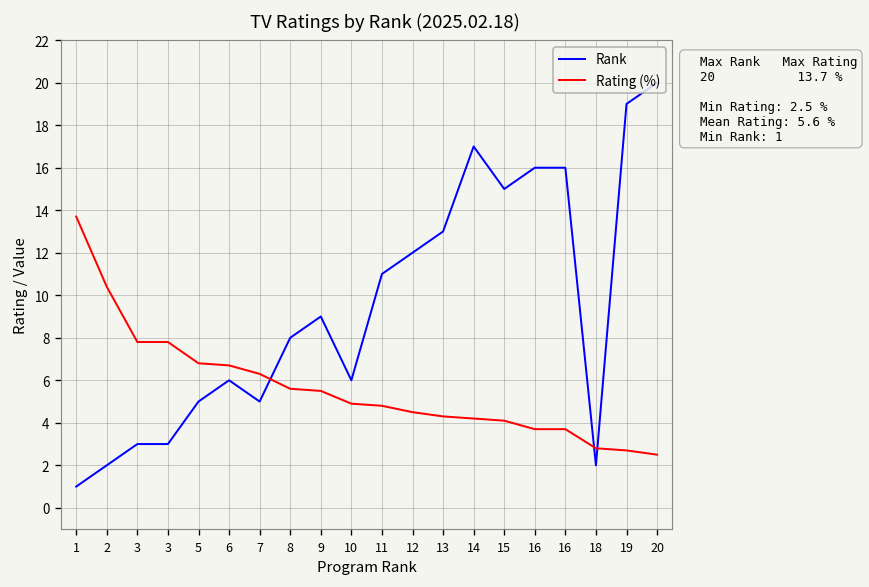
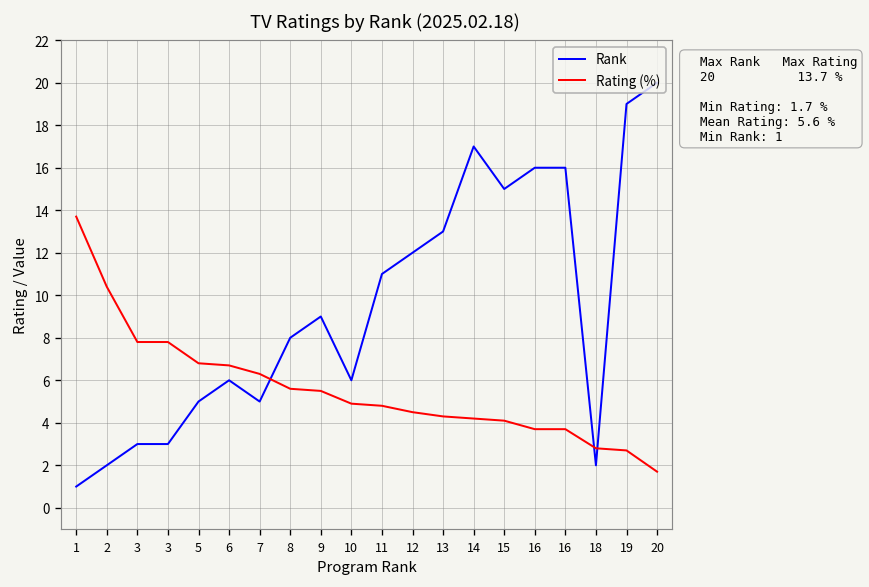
  {
    "Rank": {
      "1": "1.0",
      "2": "2.0",
      "5": "5.0",
      "6": "6.0",
      "7": "5.0",
      "8": "8.0",
      "9": "9.0",
      "10": "6.0",
      "11": "11.0",
      "12": "12.0",
      "13": "13.0",
      "14": "17.0",
      "15": "15.0",
      "18": "2.0",
      "19": "19.0"
    },
    "Rating (%)": {
-     "20": "2.5 %"
+     "20": "1.7 %"
    }
  }
